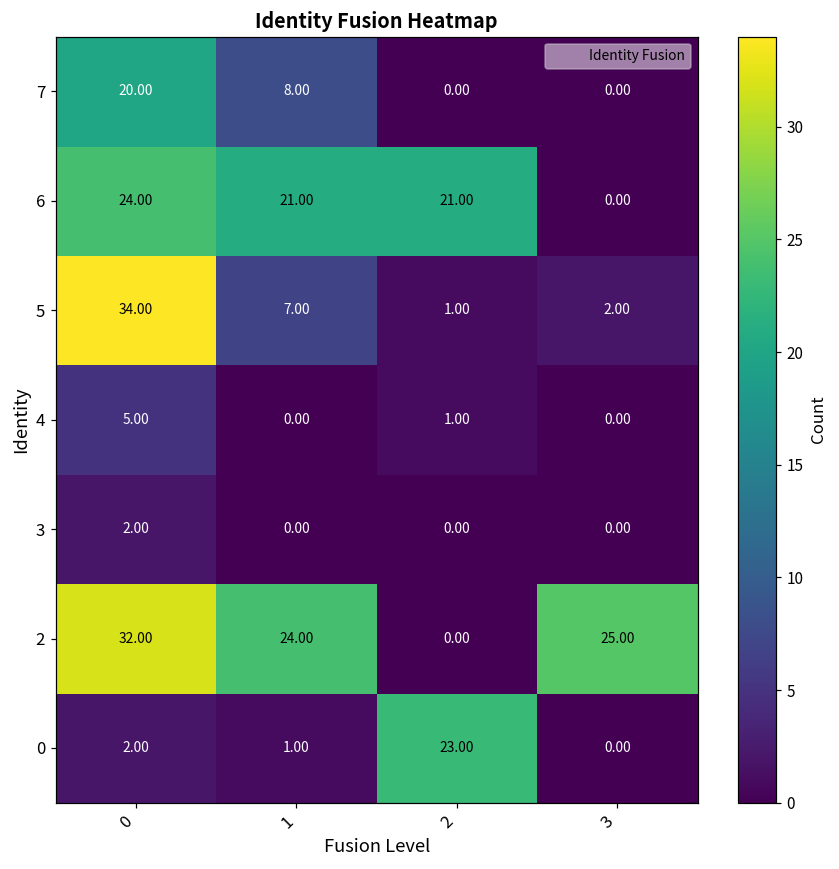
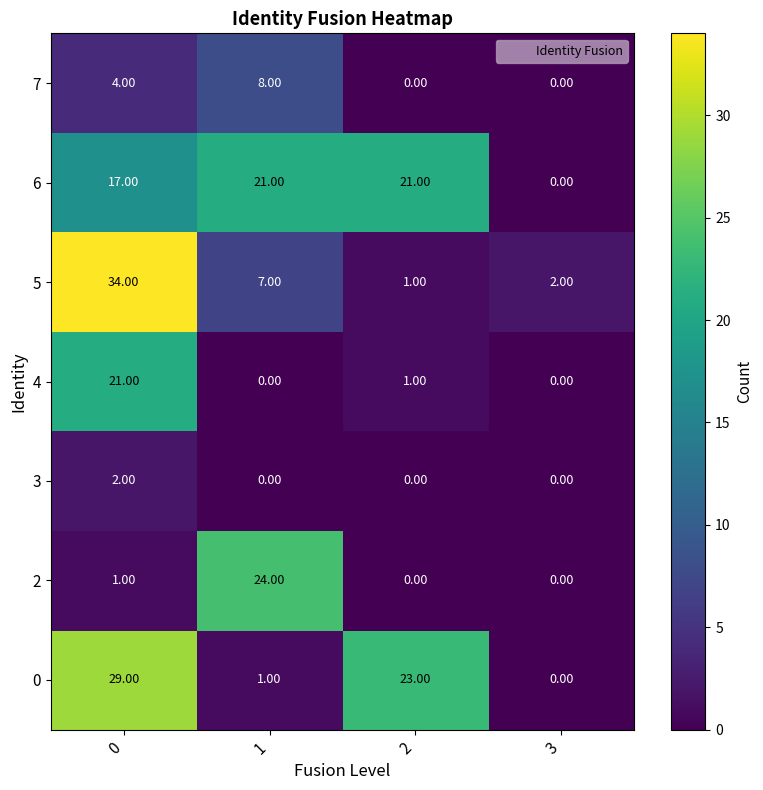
  {
    "7": {
-     "0": 20.00,
+     "0": 4.00,
      "1": 8.00,
      "2": 0.00,
      "3": 0.00
    },
    "6": {
-     "0": 24.00,
+     "0": 17.00,
      "1": 21.00,
      "2": 21.00,
      "3": 0.00
    },
    "5": {
      "0": 34.00,
      "1": 7.00,
      "2": 1.00,
      "3": 2.00
    },
    "4": {
-     "0": 5.00,
+     "0": 21.00,
      "1": 0.00,
      "2": 1.00,
      "3": 0.00
    },
    "3": {
      "0": 2.00,
      "1": 0.00,
      "2": 0.00,
      "3": 0.00
    },
    "2": {
-     "0": 32.00,
+     "0": 1.00,
      "1": 24.00,
      "2": 0.00,
-     "3": 25.00
+     "3": 0.00
    },
    "0": {
-     "0": 2.00,
+     "0": 29.00,
      "1": 1.00,
      "2": 23.00,
      "3": 0.00
    }
  }
